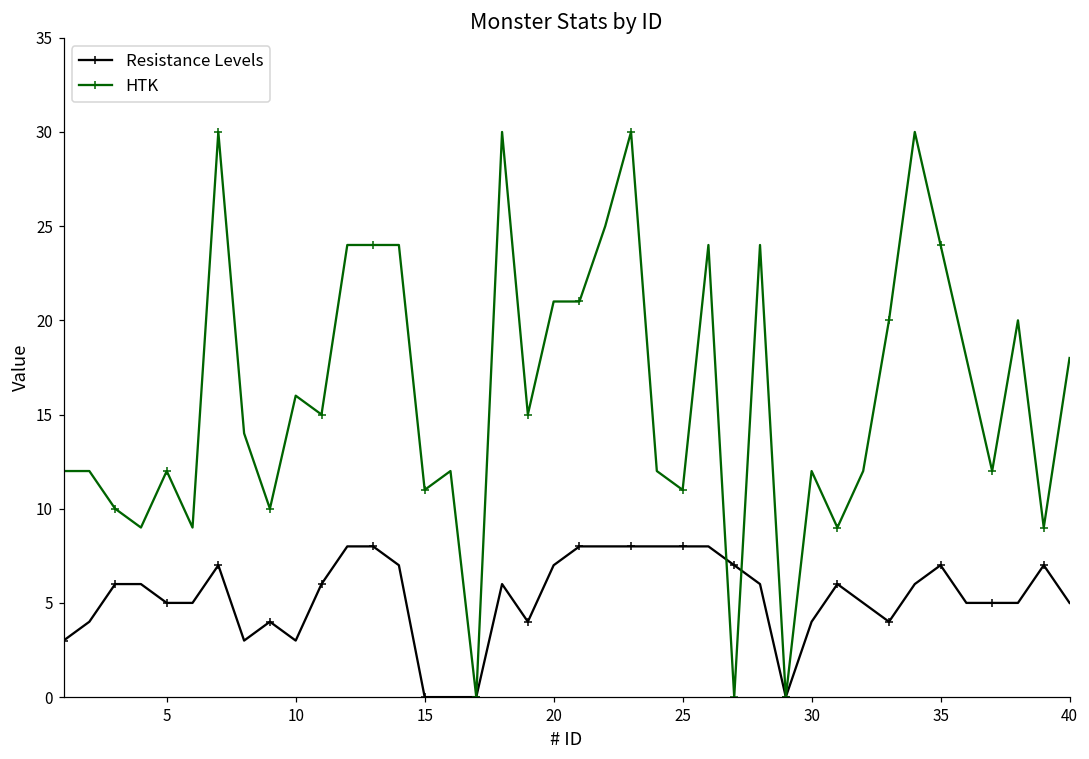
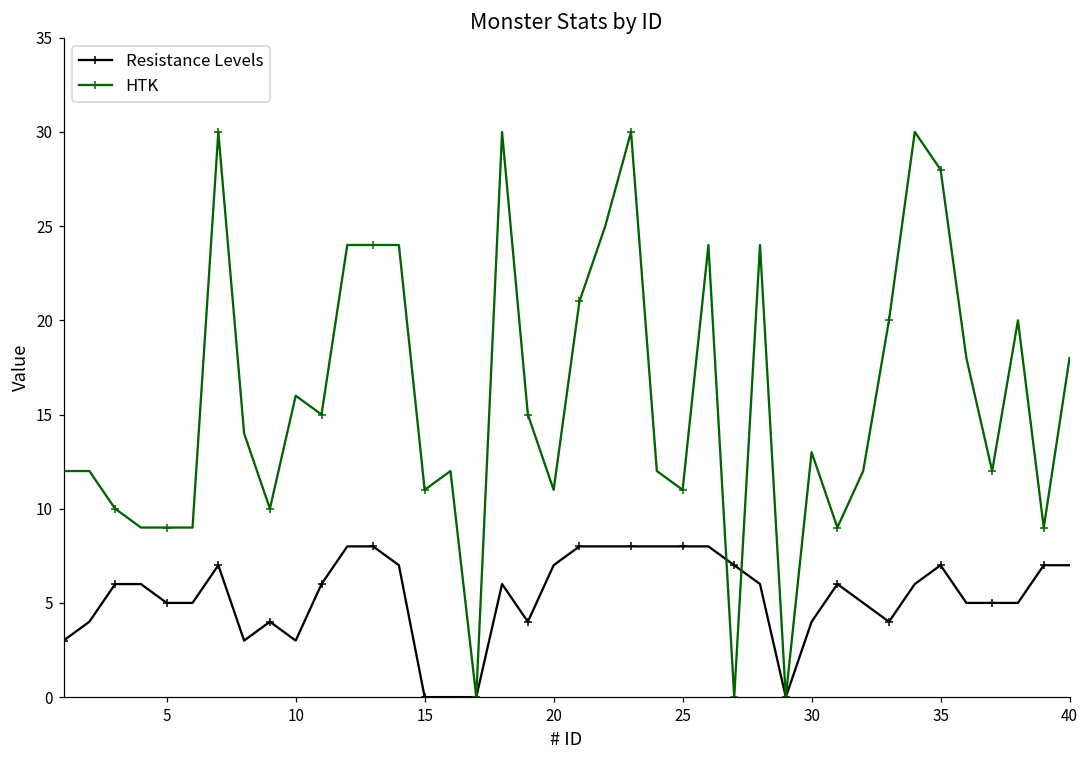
  {
    "Resistance Levels": {
      "5": 5,
      "10": 3,
      "15": 0,
      "20": 7,
      "25": 8,
      "30": 4,
      "35": 7,
-     "40": 5
+     "40": 7
    },
    "HTK": {
-     "5": 12,
+     "5": 9,
      "10": 16,
      "15": 11,
-     "20": 21,
+     "20": 11,
      "25": 11,
-     "30": 12,
-     "35": 24,
+     "30": 13,
+     "35": 28,
      "40": 18
    }
  }
